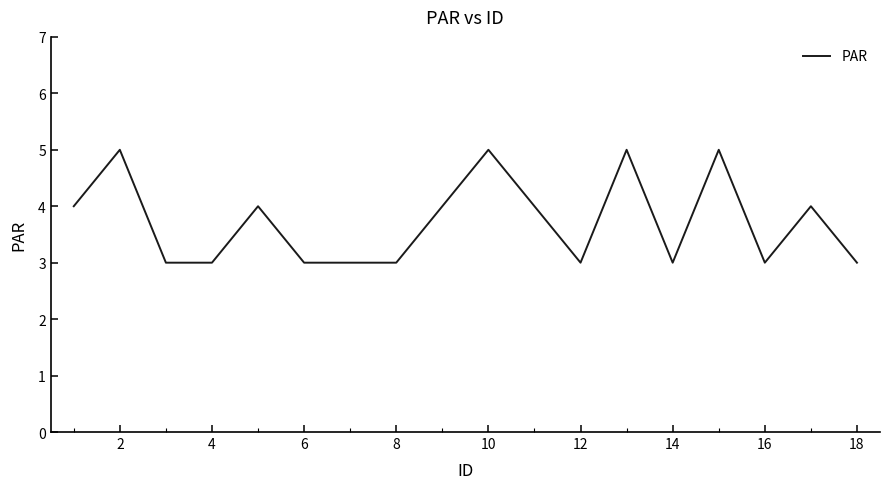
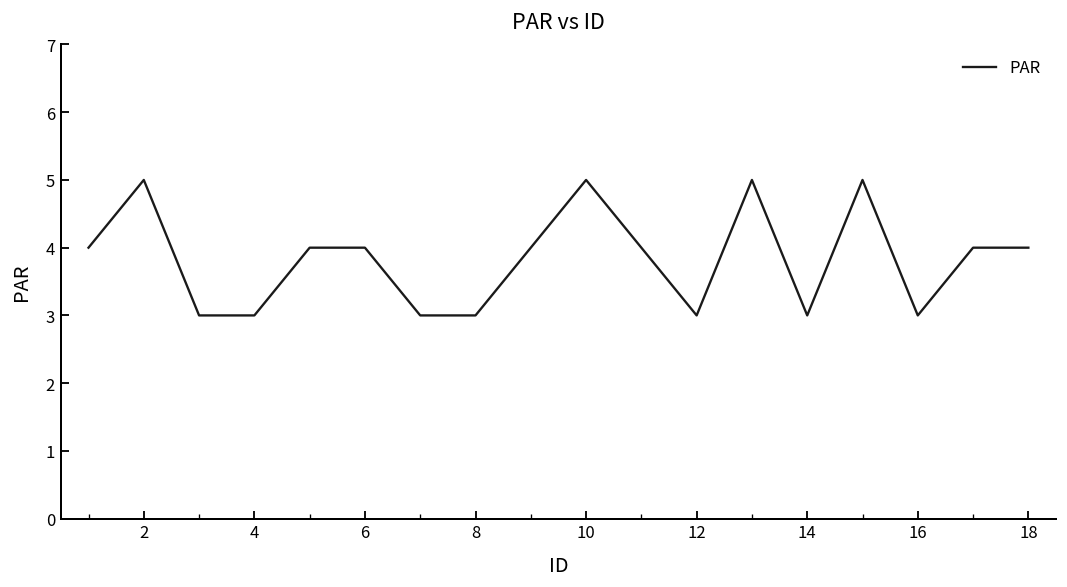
  {
    "2": 5,
    "4": 3,
-   "6": 3,
+   "6": 4,
    "8": 3,
    "10": 5,
    "12": 3,
    "14": 3,
    "16": 3,
-   "18": 3
+   "18": 4
  }
